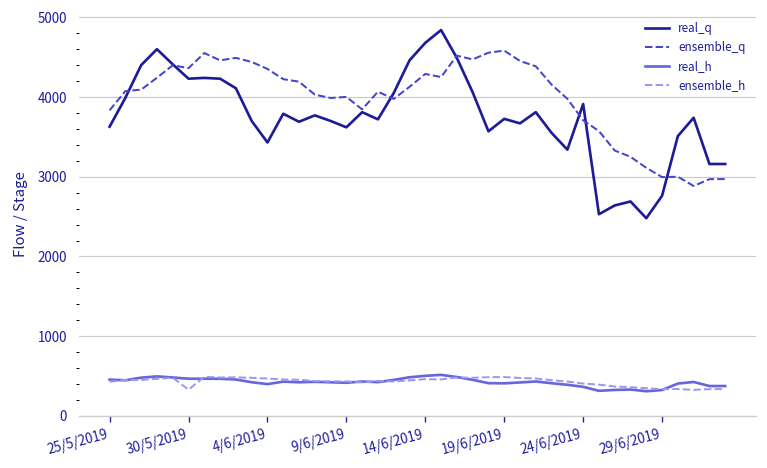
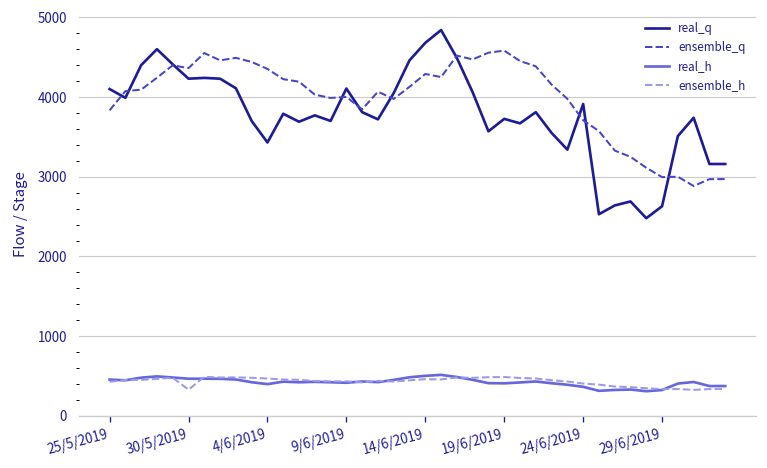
  {
    "real_q": {
-     "25/5/2019": 3600,
+     "25/5/2019": 4100,
      "30/5/2019": 4200,
      "4/6/2019": 3400,
-     "9/6/2019": 3600,
+     "9/6/2019": 4100,
      "14/6/2019": 4700,
      "19/6/2019": 3700,
      "24/6/2019": 3900,
-     "29/6/2019": 2800
+     "29/6/2019": 2600
    },
    "ensemble_h": {
      "30/5/2019": 300,
      "4/6/2019": 500,
      "14/6/2019": 500,
      "19/6/2019": 500,
      "24/6/2019": 400
    }
  }
